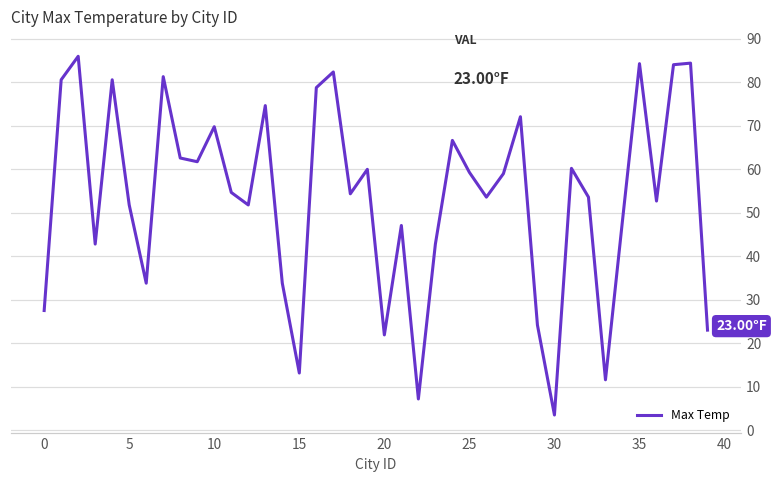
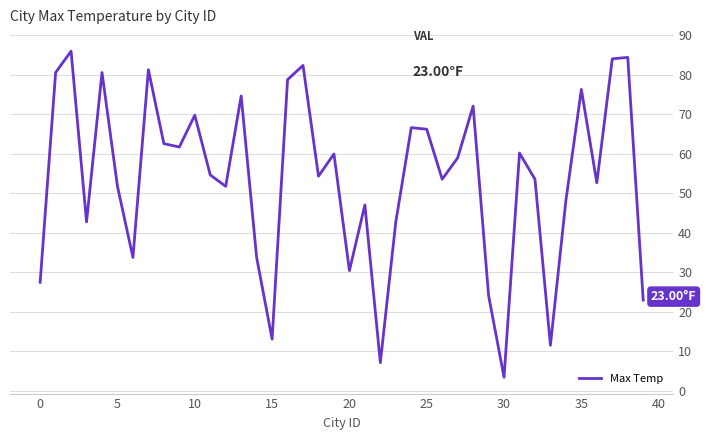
  {
    "0": 28,
    "5": 52,
    "10": 70,
    "15": 13,
-   "20": 22,
-   "25": 59,
+   "20": 30,
+   "25": 66,
    "30": 3,
-   "35": 84
+   "35": 76
  }
